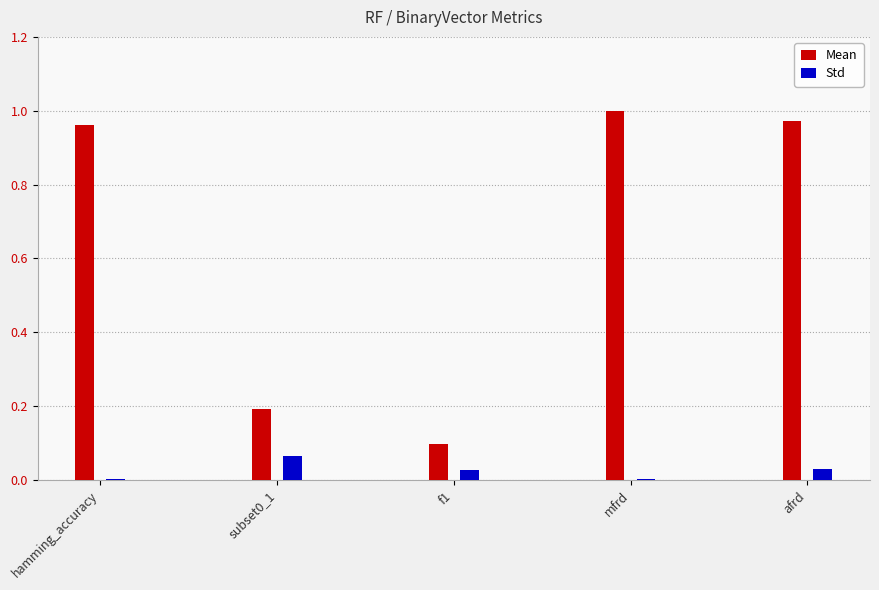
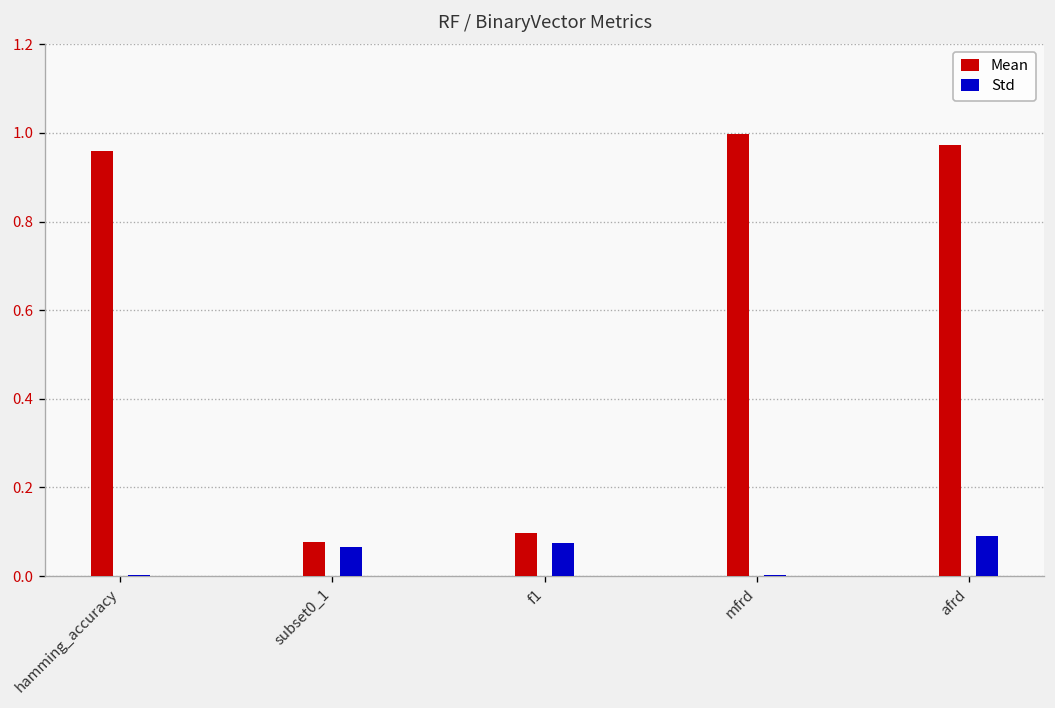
  {
    "Mean": {
      "hamming_accuracy": 0.96,
-     "subset0_1": 0.19,
+     "subset0_1": 0.08,
      "f1": 0.10,
      "mfrd": 1.00,
      "afrd": 0.97
    },
    "Std": {
      "subset0_1": 0.07,
-     "f1": 0.03,
-     "afrd": 0.03
+     "f1": 0.08,
+     "afrd": 0.09
    }
  }
